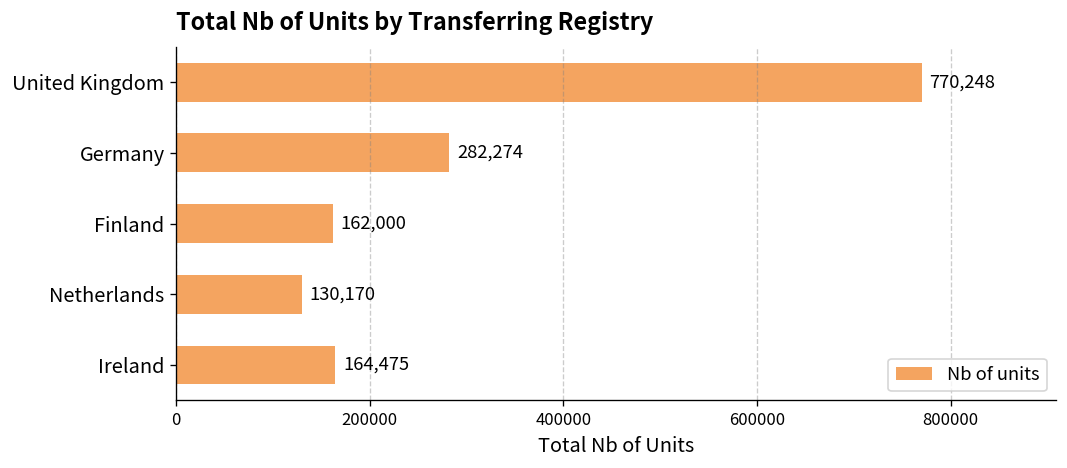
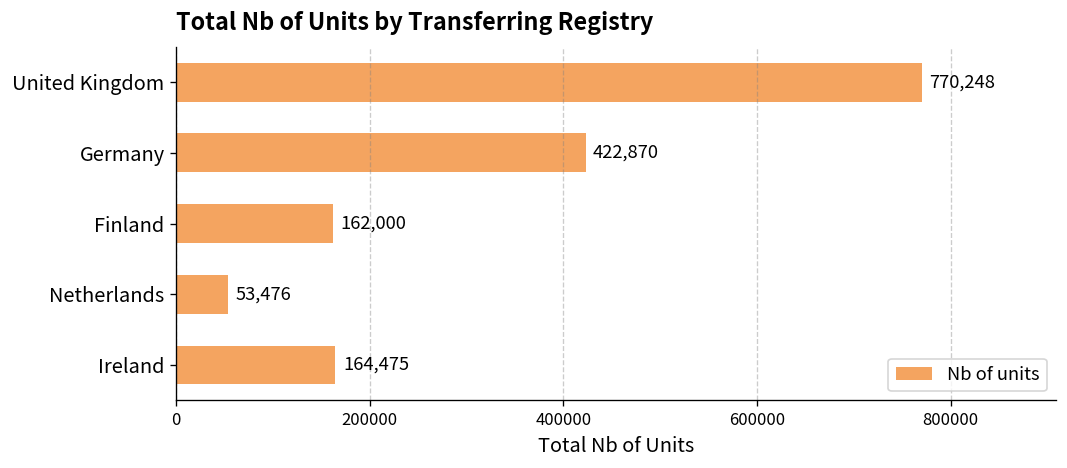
  {
    "United Kingdom": "770,248",
-   "Germany": "282,274",
+   "Germany": "422,870",
    "Finland": "162,000",
-   "Netherlands": "130,170",
+   "Netherlands": "53,476",
    "Ireland": "164,475"
  }
